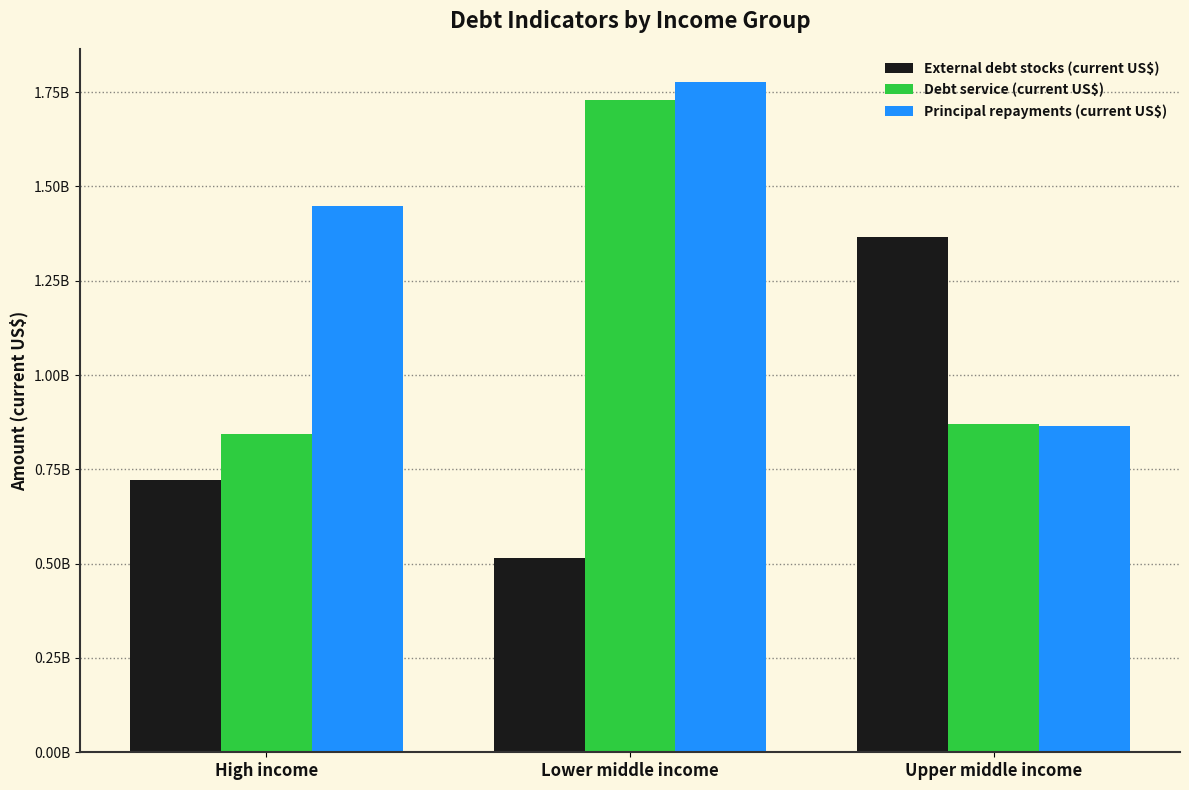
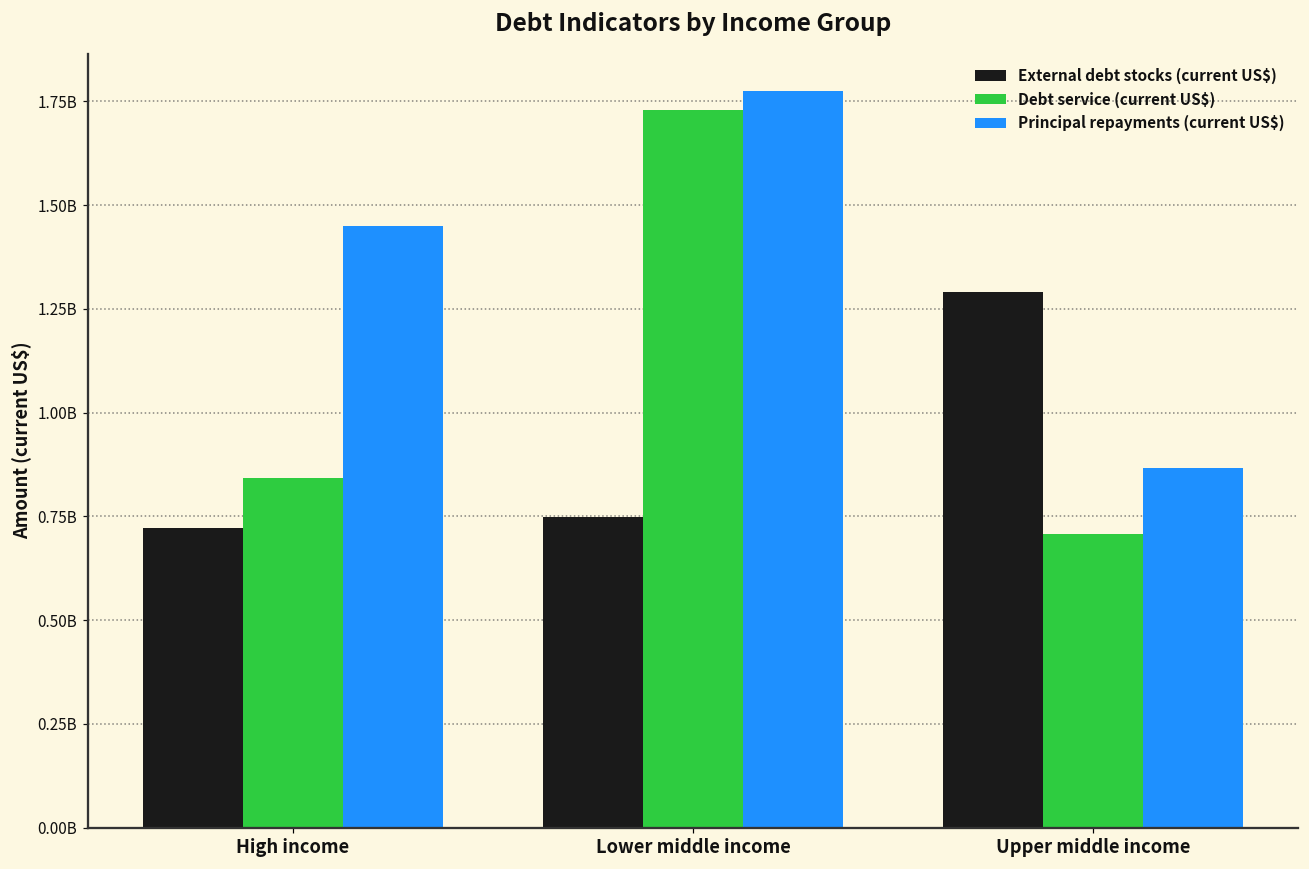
  {
    "External debt stocks (current US$)": {
      "High income": 720000000,
-     "Lower middle income": 510000000,
-     "Upper middle income": 1370000000
+     "Lower middle income": 750000000,
+     "Upper middle income": 1290000000
    },
    "Debt service (current US$)": {
      "High income": 840000000,
      "Lower middle income": 1730000000,
-     "Upper middle income": 870000000
+     "Upper middle income": 710000000
    },
    "Principal repayments (current US$)": {
      "High income": 1450000000,
      "Lower middle income": 1780000000,
      "Upper middle income": 870000000
    }
  }
